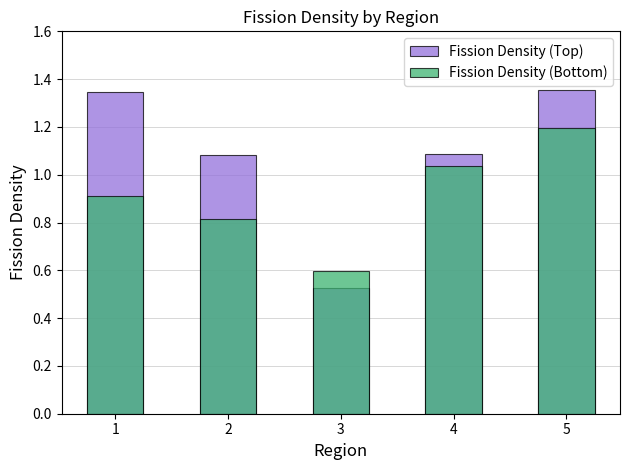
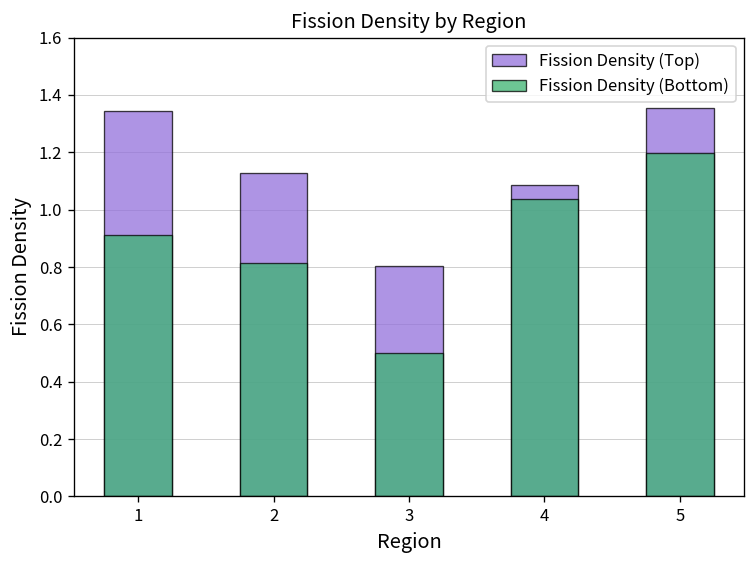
  {
    "Fission Density (Top)": {
      "1": 1.35,
-     "2": 1.08,
-     "3": 0.53,
+     "2": 1.13,
+     "3": 0.80,
      "4": 1.08,
      "5": 1.35
    },
    "Fission Density (Bottom)": {
-     "3": 0.60
+     "3": 0.50
    }
  }
